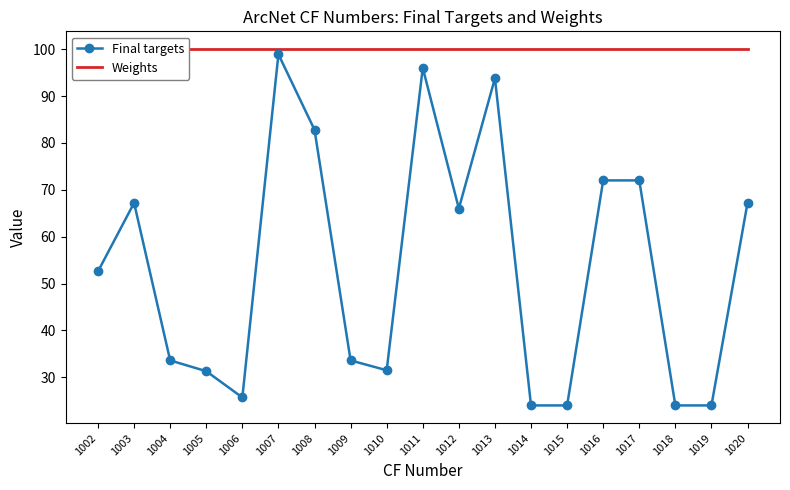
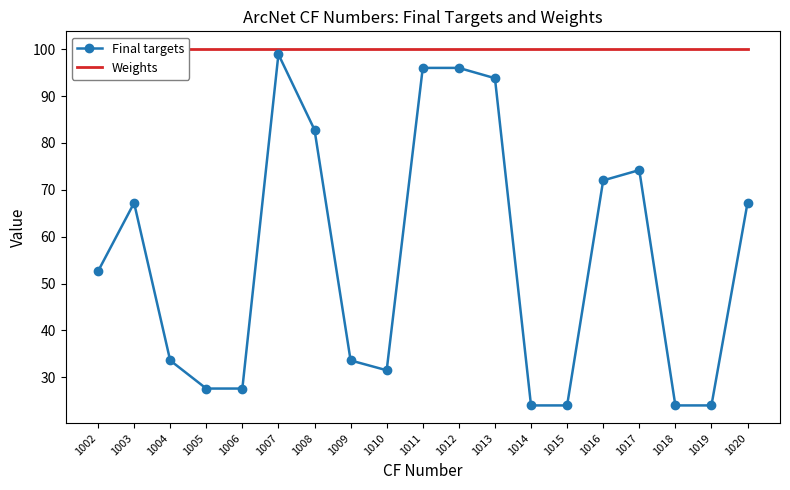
  {
    "Final targets": {
      "1002": 53,
      "1003": 67,
      "1004": 34,
-     "1005": 31,
-     "1006": 26,
+     "1005": 28,
+     "1006": 28,
      "1007": 99,
      "1008": 83,
      "1009": 34,
      "1010": 32,
      "1011": 96,
-     "1012": 66,
+     "1012": 96,
      "1013": 94,
      "1014": 24,
      "1015": 24,
      "1016": 72,
-     "1017": 72,
+     "1017": 74,
      "1018": 24,
      "1019": 24,
      "1020": 67
    },
    "Weights": {
      "1005": 100,
      "1006": 100,
      "1007": 100,
      "1008": 100,
      "1009": 100,
      "1010": 100,
      "1011": 100,
      "1012": 100,
      "1013": 100,
      "1014": 100,
      "1015": 100,
      "1016": 100,
      "1017": 100,
      "1018": 100,
      "1019": 100,
      "1020": 100
    }
  }
